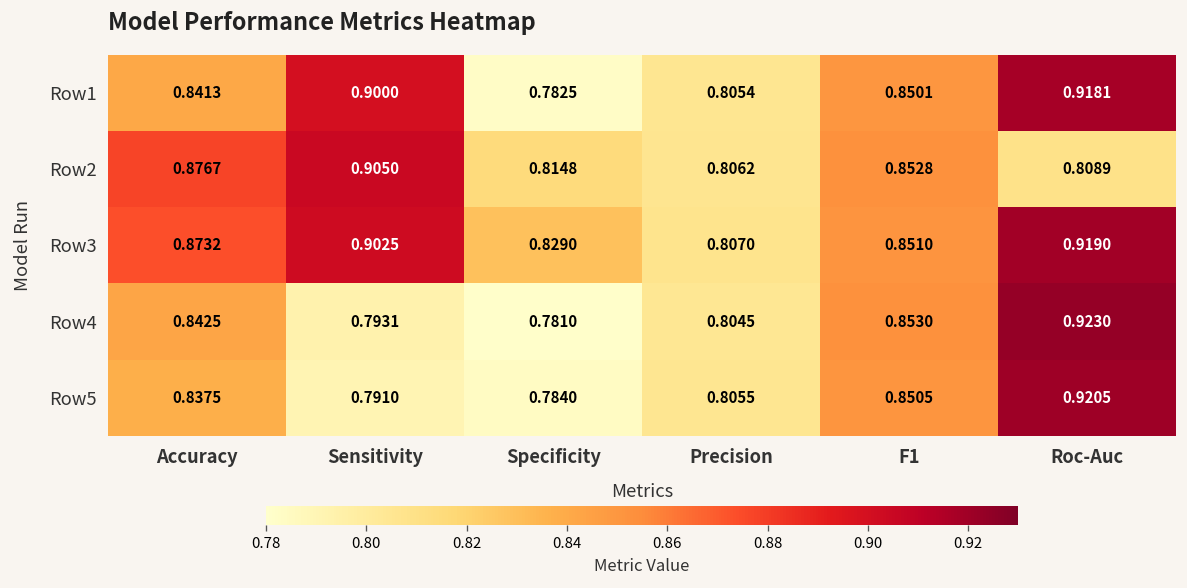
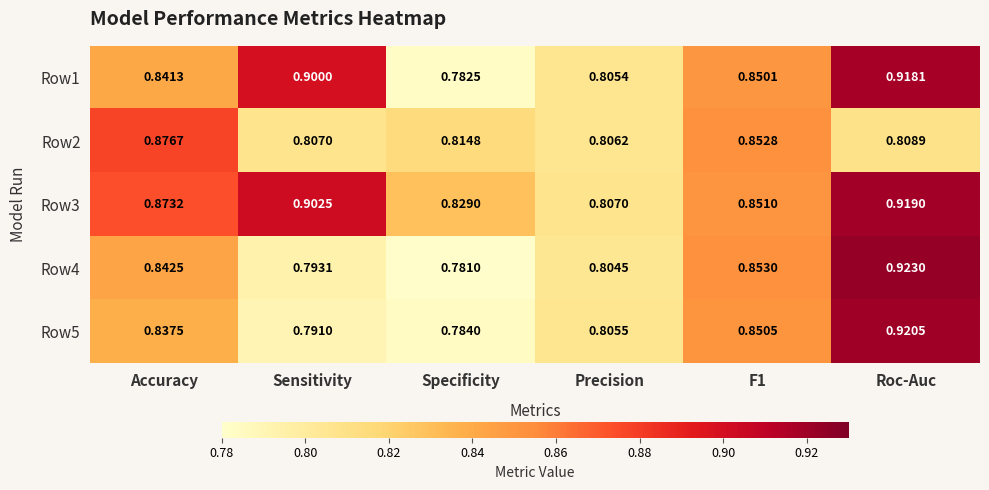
  {
    "Row1": {
      "Accuracy": 0.8413,
      "Sensitivity": 0.9000,
      "Specificity": 0.7825,
      "Precision": 0.8054,
      "F1": 0.8501,
      "Roc-Auc": 0.9181
    },
    "Row2": {
      "Accuracy": 0.8767,
-     "Sensitivity": 0.9050,
+     "Sensitivity": 0.8070,
      "Specificity": 0.8148,
      "Precision": 0.8062,
      "F1": 0.8528,
      "Roc-Auc": 0.8089
    },
    "Row3": {
      "Accuracy": 0.8732,
      "Sensitivity": 0.9025,
      "Specificity": 0.8290,
      "Precision": 0.8070,
      "F1": 0.8510,
      "Roc-Auc": 0.9190
    },
    "Row4": {
      "Accuracy": 0.8425,
      "Sensitivity": 0.7931,
      "Specificity": 0.7810,
      "Precision": 0.8045,
      "F1": 0.8530,
      "Roc-Auc": 0.9230
    },
    "Row5": {
      "Accuracy": 0.8375,
      "Sensitivity": 0.7910,
      "Specificity": 0.7840,
      "Precision": 0.8055,
      "F1": 0.8505,
      "Roc-Auc": 0.9205
    }
  }
